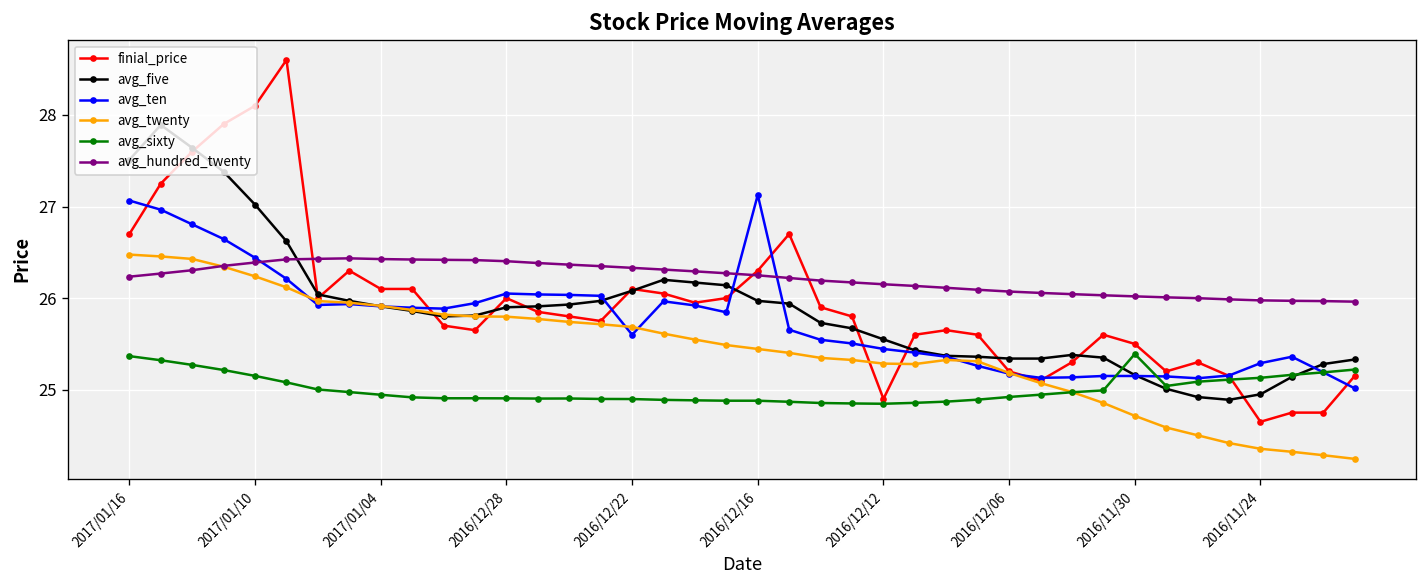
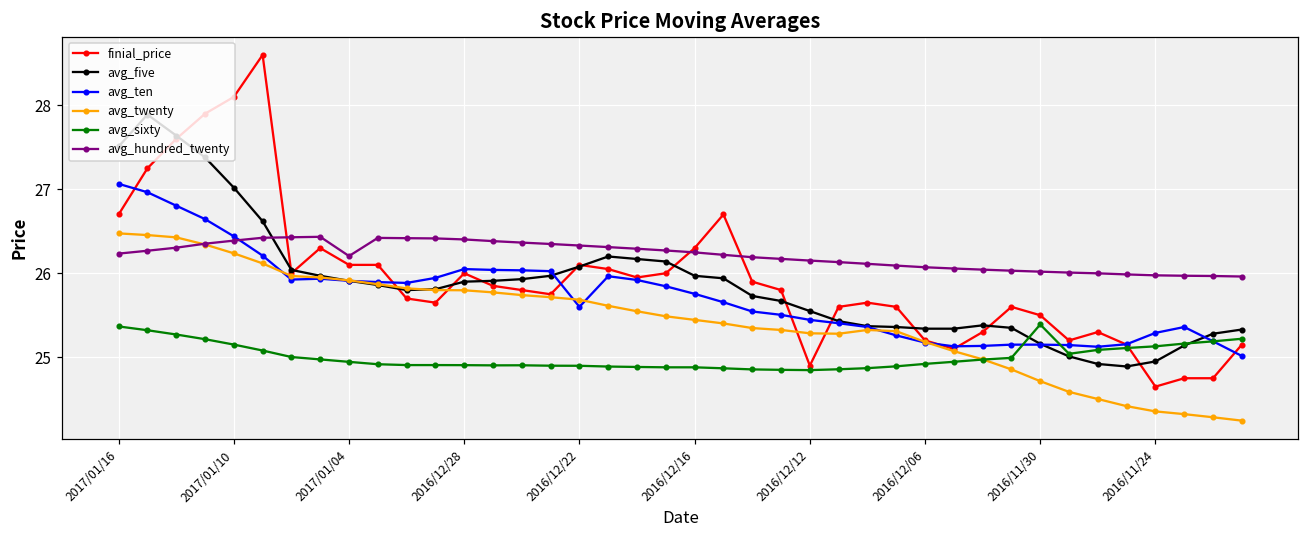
  {
    "finial_price": {
      "2017/01/16": 26.7,
      "2017/01/04": 26.1,
      "2016/12/28": 26.0,
      "2016/12/16": 26.3,
      "2016/12/12": 24.9,
      "2016/11/30": 25.5,
      "2016/11/24": 24.7
    },
    "avg_five": {
      "2017/01/10": 27.0,
      "2016/12/28": 25.9,
      "2016/12/16": 26.0,
      "2016/12/12": 25.6,
      "2016/12/06": 25.3,
      "2016/11/24": 25.0
    },
    "avg_ten": {
      "2017/01/16": 27.1,
      "2017/01/10": 26.4,
      "2016/12/28": 26.1,
      "2016/12/22": 25.6,
-     "2016/12/16": 27.1,
+     "2016/12/16": 25.8,
      "2016/12/12": 25.4,
      "2016/11/24": 25.3
    },
    "avg_twenty": {
      "2017/01/16": 26.5,
      "2017/01/10": 26.2,
      "2016/12/28": 25.8,
      "2016/12/22": 25.7,
      "2016/12/16": 25.4,
      "2016/12/12": 25.3,
      "2016/11/30": 24.7,
      "2016/11/24": 24.4
    },
    "avg_sixty": {
      "2017/01/16": 25.4,
      "2017/01/10": 25.2,
      "2017/01/04": 24.9,
      "2016/12/28": 24.9,
      "2016/12/22": 24.9,
      "2016/12/16": 24.9,
      "2016/12/12": 24.8,
      "2016/12/06": 24.9,
      "2016/11/30": 25.4,
      "2016/11/24": 25.1
    },
    "avg_hundred_twenty": {
      "2017/01/16": 26.2,
      "2017/01/10": 26.4,
-     "2017/01/04": 26.4,
+     "2017/01/04": 26.2,
      "2016/12/28": 26.4,
      "2016/12/22": 26.3,
      "2016/12/16": 26.2,
      "2016/12/12": 26.2,
      "2016/12/06": 26.1,
      "2016/11/30": 26.0,
      "2016/11/24": 26.0
    }
  }
